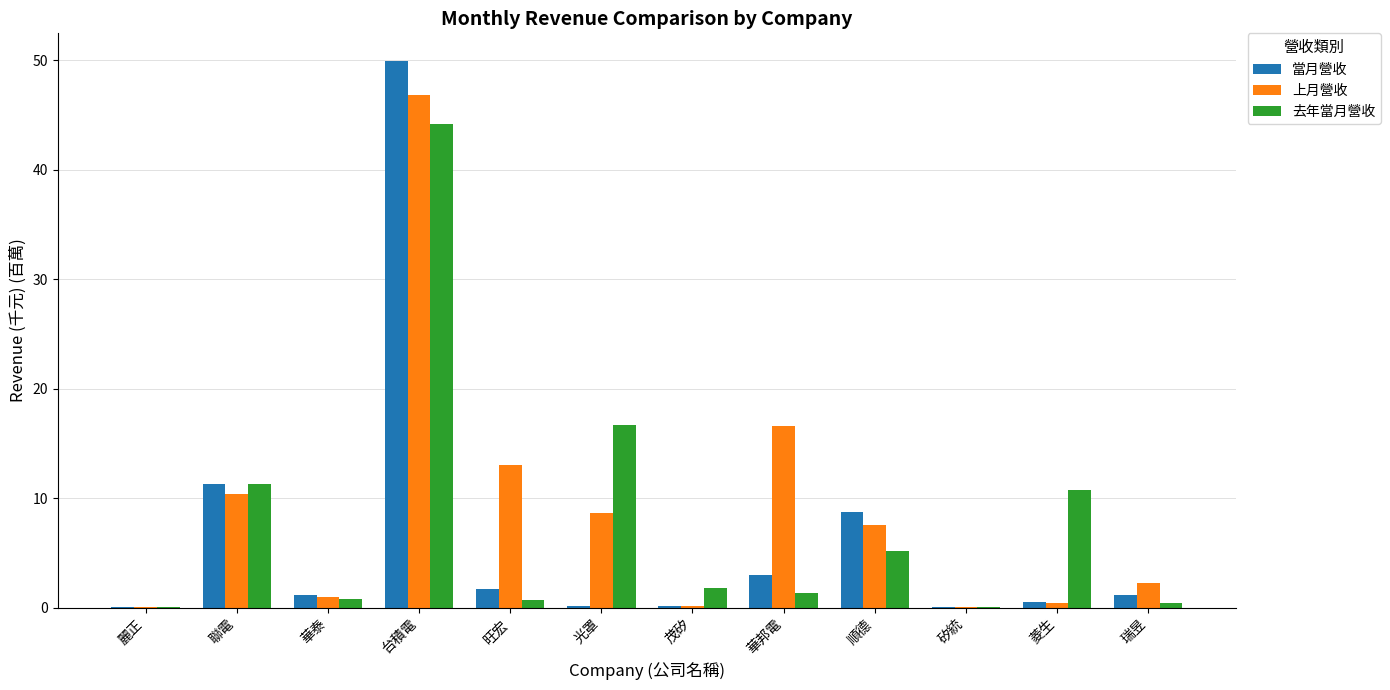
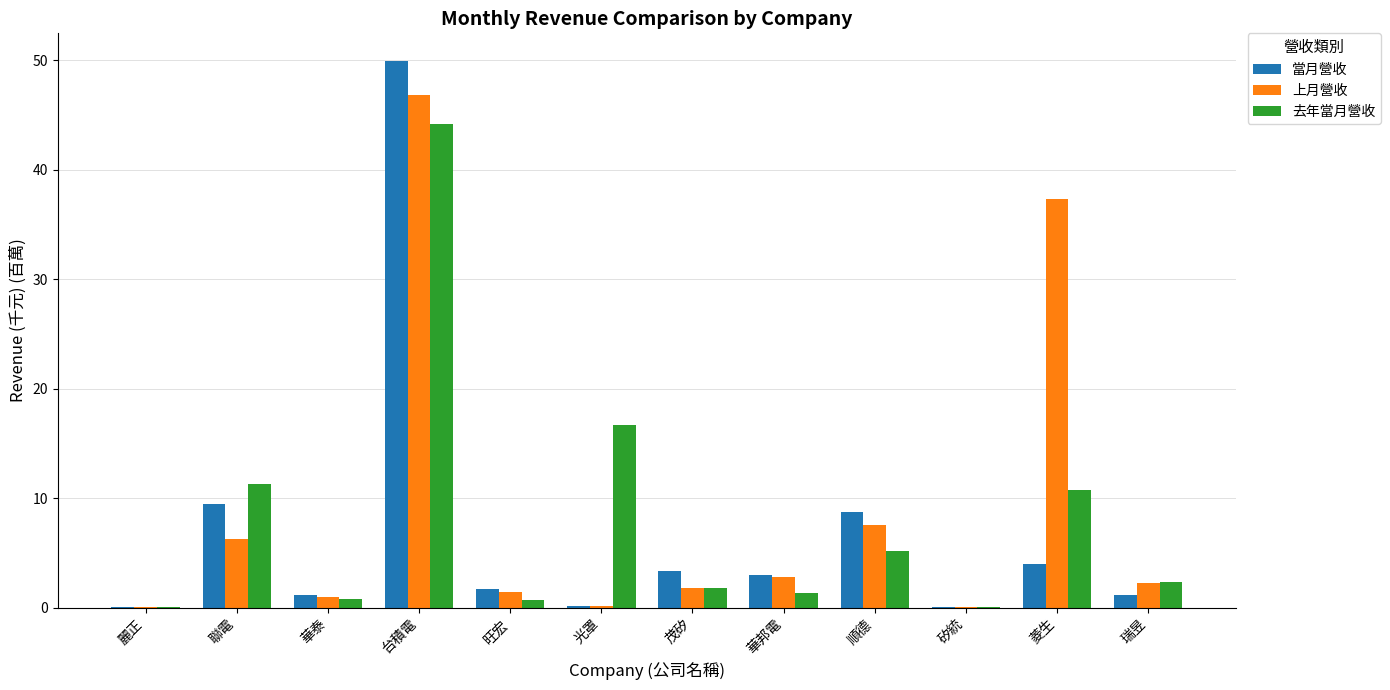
  {
    "當月營收": {
-     "聯電": 11.3,
+     "聯電": 9.4,
      "華泰": 1.1,
      "台積電": 50.0,
      "旺宏": 1.7,
-     "茂矽": 0.1,
+     "茂矽": 3.3,
      "華邦電": 3.0,
      "順德": 8.8,
-     "菱生": 0.5,
+     "菱生": 4.0,
      "瑞昱": 1.2
    },
    "上月營收": {
-     "聯電": 10.3,
+     "聯電": 6.3,
      "華泰": 0.9,
      "台積電": 46.8,
-     "旺宏": 13.0,
-     "光罩": 8.7,
-     "茂矽": 0.1,
-     "華邦電": 16.6,
+     "旺宏": 1.4,
+     "光罩": 0.1,
+     "茂矽": 1.8,
+     "華邦電": 2.8,
      "順德": 7.6,
-     "菱生": 0.4,
+     "菱生": 37.4,
      "瑞昱": 2.2
    },
    "去年當月營收": {
      "聯電": 11.3,
      "華泰": 0.8,
      "台積電": 44.1,
      "旺宏": 0.7,
      "光罩": 16.7,
      "茂矽": 1.8,
      "華邦電": 1.4,
      "順德": 5.2,
      "菱生": 10.7,
-     "瑞昱": 0.4
+     "瑞昱": 2.4
    }
  }
